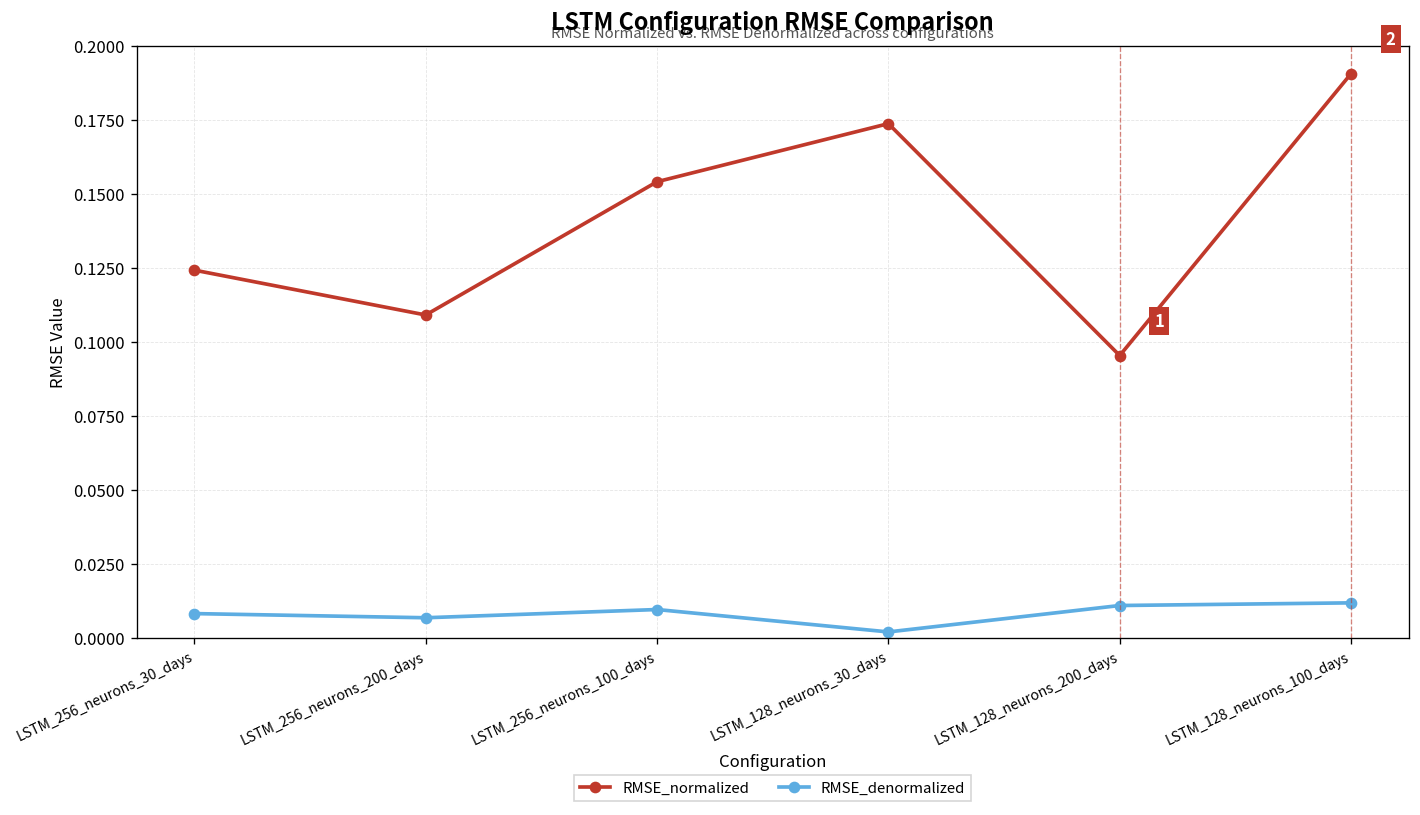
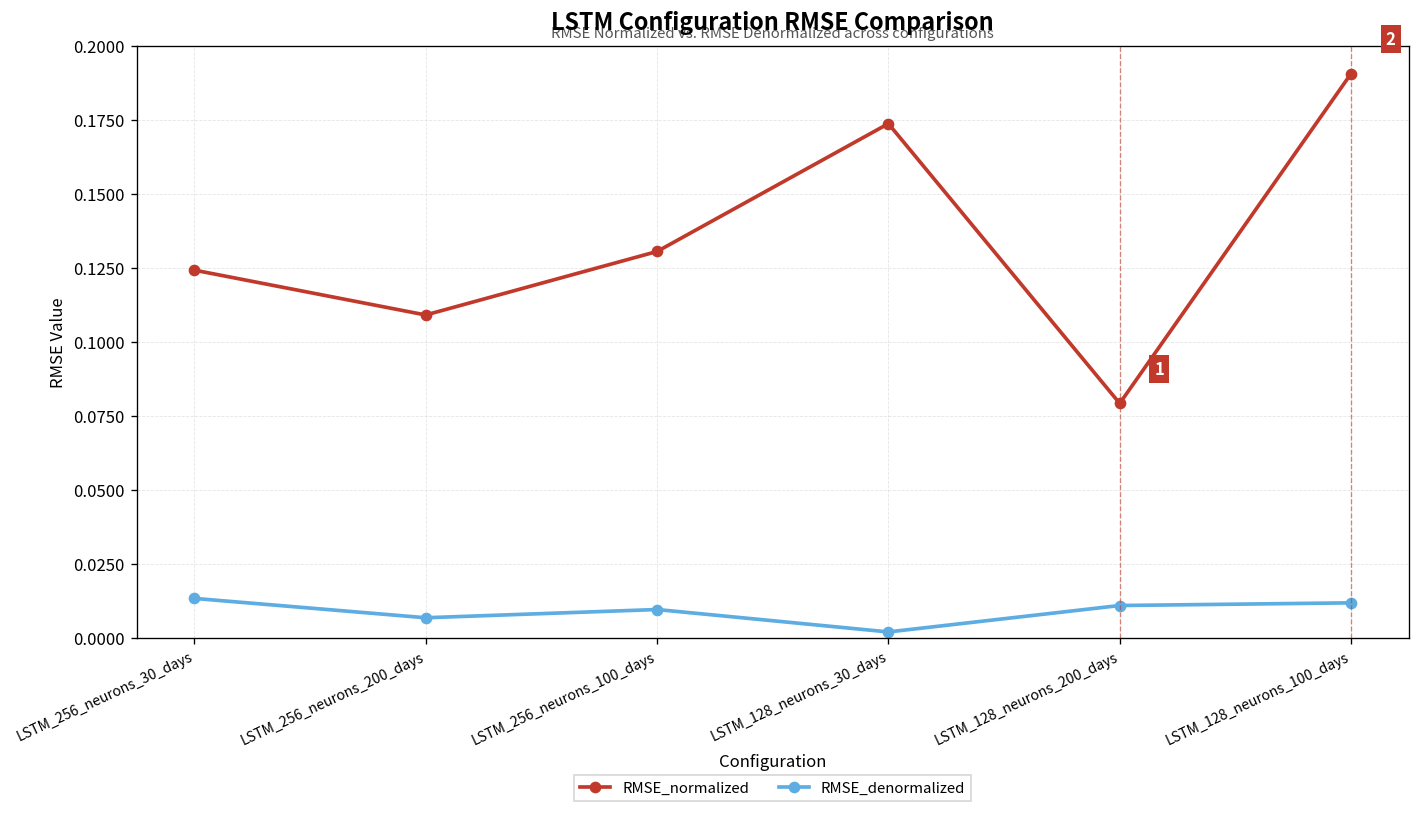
  {
    "RMSE_normalized": {
      "LSTM_256_neurons_30_days": 0.124,
      "LSTM_256_neurons_200_days": 0.109,
-     "LSTM_256_neurons_100_days": 0.154,
+     "LSTM_256_neurons_100_days": 0.130,
      "LSTM_128_neurons_30_days": 0.174,
-     "LSTM_128_neurons_200_days": 0.095,
+     "LSTM_128_neurons_200_days": 0.079,
      "LSTM_128_neurons_100_days": 0.191
    },
    "RMSE_denormalized": {
-     "LSTM_256_neurons_30_days": 0.008,
+     "LSTM_256_neurons_30_days": 0.013,
      "LSTM_256_neurons_200_days": 0.007,
      "LSTM_256_neurons_100_days": 0.010,
      "LSTM_128_neurons_30_days": 0.002,
      "LSTM_128_neurons_200_days": 0.011,
      "LSTM_128_neurons_100_days": 0.012
    }
  }
